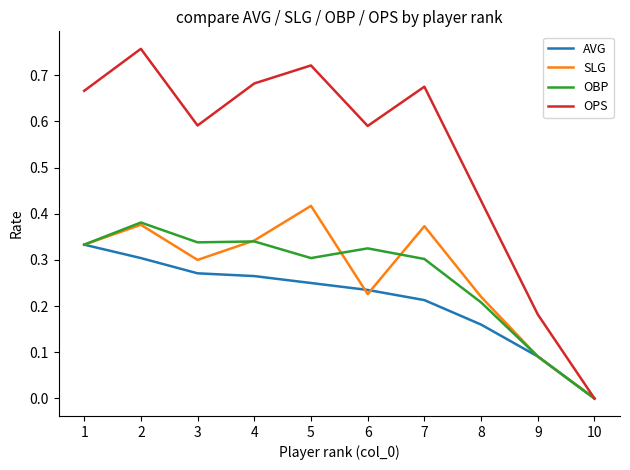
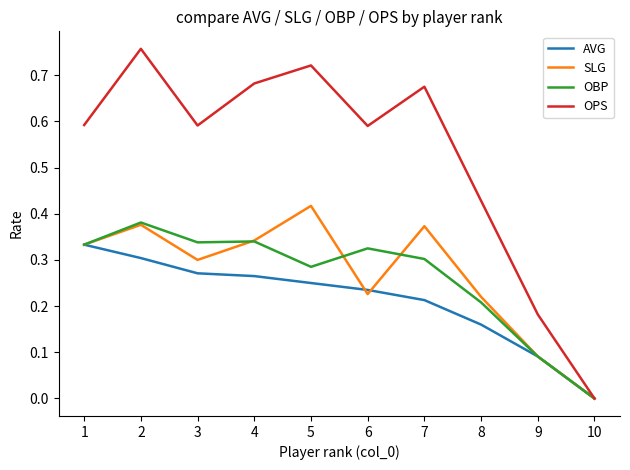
  {
    "AVG": {
      "2": 0.30,
      "3": 0.27,
      "4": 0.27,
      "5": 0.25,
      "6": 0.24,
      "7": 0.21,
      "8": 0.16
    },
    "SLG": {
      "3": 0.30,
      "5": 0.42,
      "6": 0.23,
      "7": 0.37,
      "8": 0.22
    },
    "OBP": {
      "3": 0.34,
-     "5": 0.30,
+     "5": 0.29,
      "6": 0.33,
      "7": 0.30,
      "8": 0.21
    },
    "OPS": {
-     "1": 0.67,
+     "1": 0.59,
      "2": 0.76,
      "3": 0.59,
      "4": 0.68,
      "5": 0.72,
      "6": 0.59,
      "7": 0.68,
      "8": 0.43,
      "9": 0.18
    }
  }
